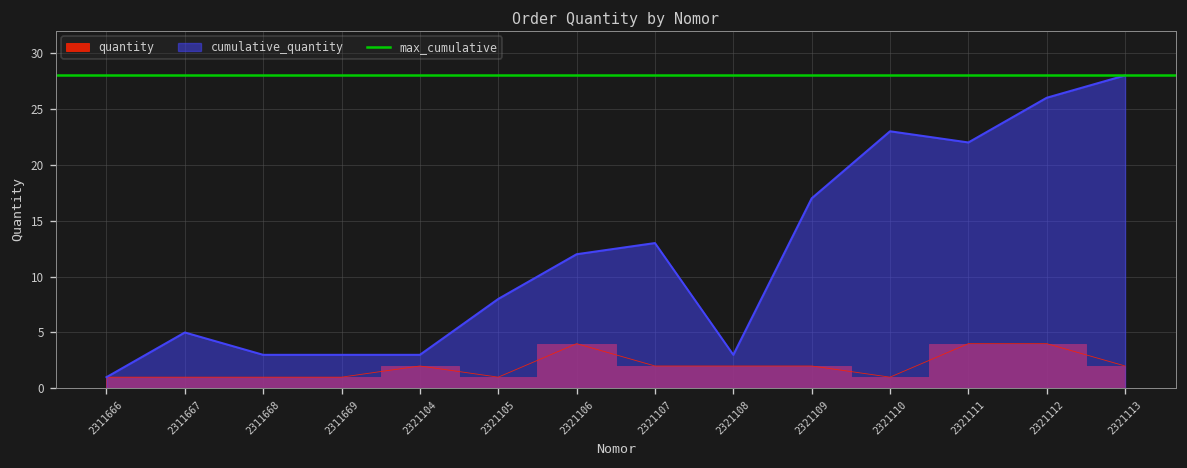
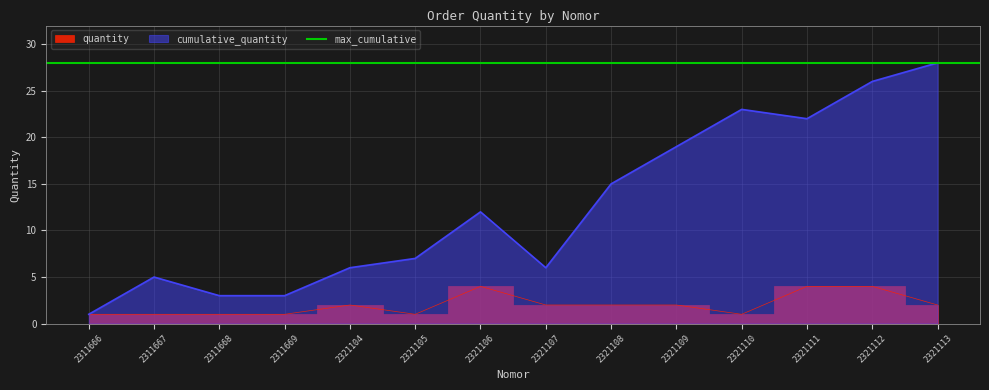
  {
    "cumulative_quantity": {
      "2311667": 5,
      "2311668": 3,
      "2311669": 3,
-     "2321104": 3,
-     "2321105": 8,
+     "2321104": 6,
+     "2321105": 7,
      "2321106": 12,
-     "2321107": 13,
-     "2321108": 3,
-     "2321109": 17,
+     "2321107": 6,
+     "2321108": 15,
+     "2321109": 19,
      "2321110": 23,
      "2321111": 22,
      "2321112": 26,
      "2321113": 28
    }
  }
